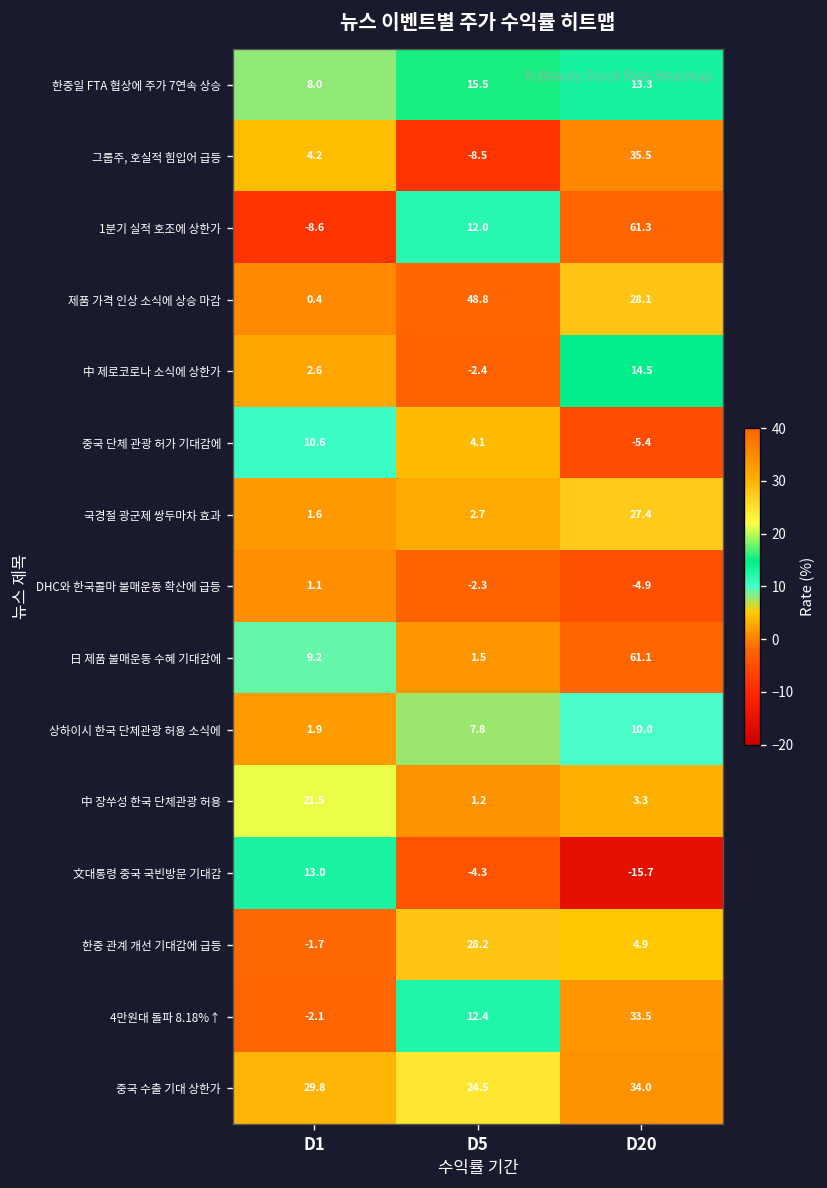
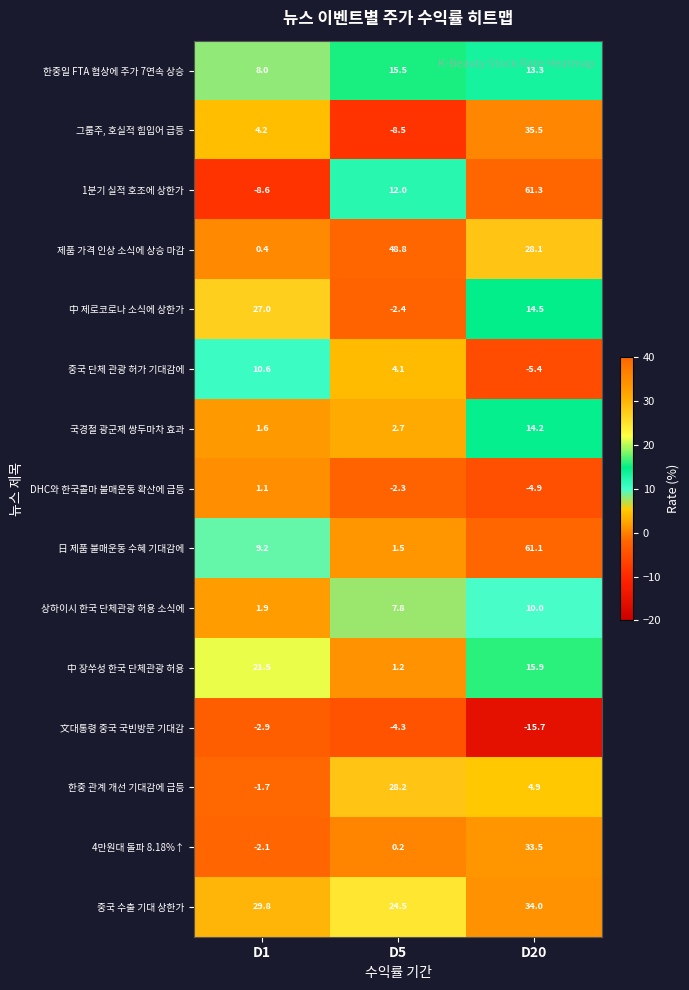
  {
    "한중일 FTA 협상에 주가 7연속 상승": {
      "D1": 8.0,
      "D5": 15.5
    },
    "그룹주, 호실적 힘입어 급등": {
      "D1": 4.2,
      "D5": -8.5,
      "D20": 35.5
    },
    "1분기 실적 호조에 상한가": {
      "D1": -8.6,
      "D5": 12.0,
      "D20": 61.3
    },
    "제품 가격 인상 소식에 상승 마감": {
      "D1": 0.4,
      "D5": 48.8,
      "D20": 28.1
    },
    "中 제로코로나 소식에 상한가": {
-     "D1": 2.6,
+     "D1": 27.0,
      "D5": -2.4,
      "D20": 14.5
    },
    "중국 단체 관광 허가 기대감에": {
      "D1": 10.6,
      "D5": 4.1,
      "D20": -5.4
    },
    "국경절 광군제 쌍두마차 효과": {
      "D1": 1.6,
      "D5": 2.7,
-     "D20": 27.4
+     "D20": 14.2
    },
    "DHC와 한국콜마 불매운동 확산에 급등": {
      "D1": 1.1,
      "D5": -2.3,
      "D20": -4.9
    },
    "日 제품 불매운동 수혜 기대감에": {
      "D1": 9.2,
      "D5": 1.5,
      "D20": 61.1
    },
    "상하이시 한국 단체관광 허용 소식에": {
      "D1": 1.9,
      "D5": 7.8,
      "D20": 10.0
    },
    "中 장쑤성 한국 단체관광 허용": {
      "D1": 21.5,
      "D5": 1.2,
-     "D20": 3.3
+     "D20": 15.9
    },
    "文대통령 중국 국빈방문 기대감": {
-     "D1": 13.0,
+     "D1": -2.9,
      "D5": -4.3,
      "D20": -15.7
    },
    "한중 관계 개선 기대감에 급등": {
      "D1": -1.7,
      "D5": 28.2,
      "D20": 4.9
    },
    "4만원대 돌파 8.18%↑": {
      "D1": -2.1,
-     "D5": 12.4,
+     "D5": 0.2,
      "D20": 33.5
    },
    "중국 수출 기대 상한가": {
      "D1": 29.8,
      "D5": 24.5,
      "D20": 34.0
    }
  }
